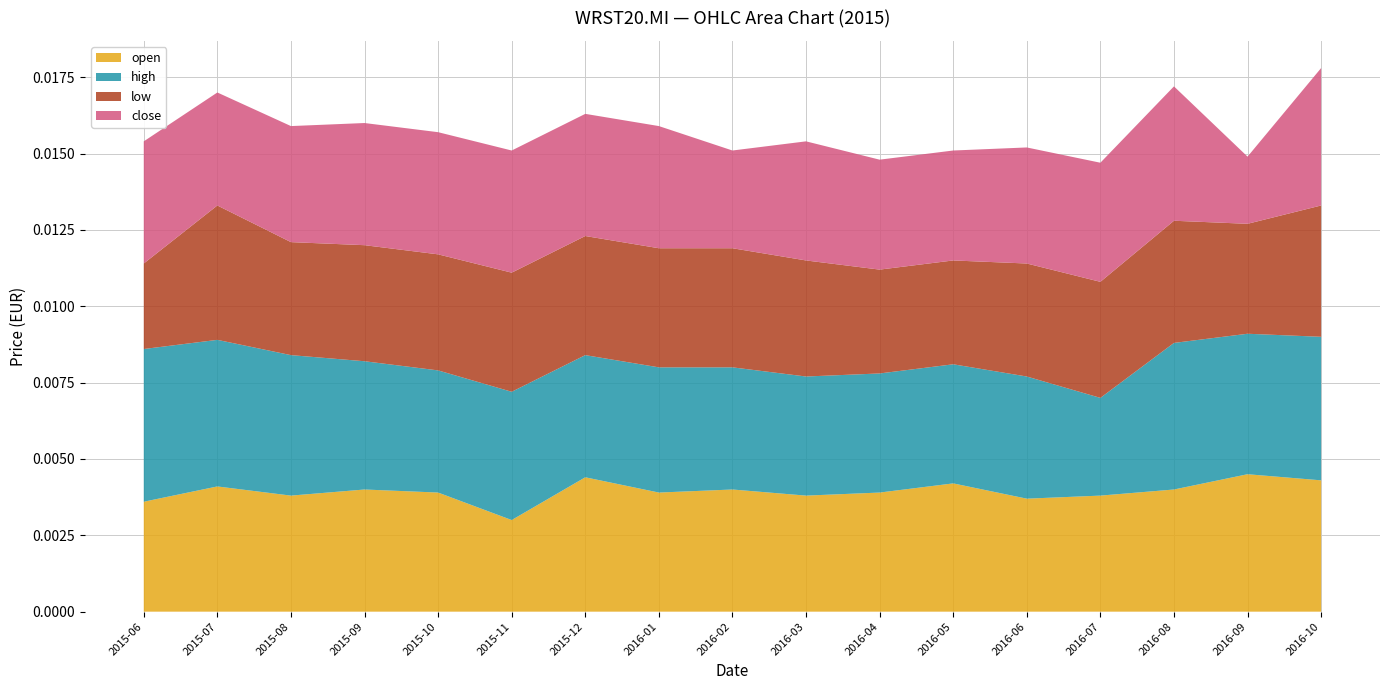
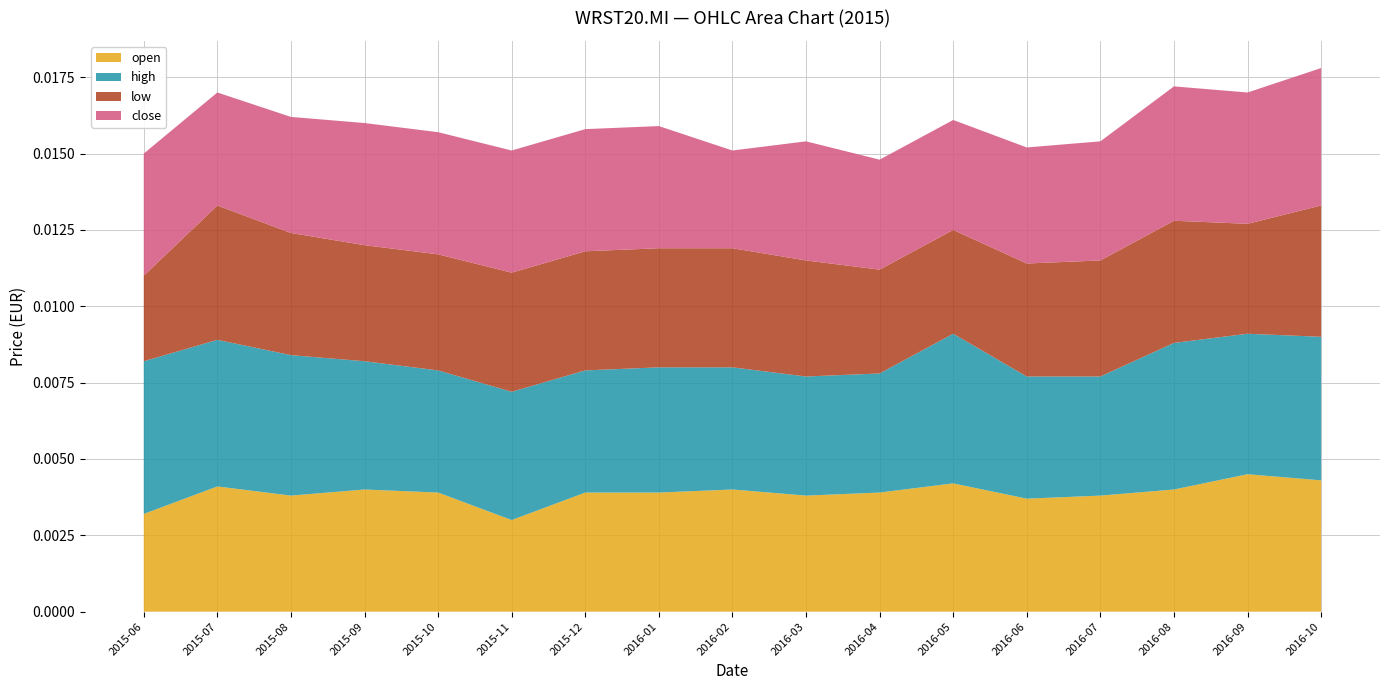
  {
    "open": {
-     "2015-06": 0.0036,
+     "2015-06": 0.0032,
      "2015-07": 0.0041,
      "2015-08": 0.0038,
      "2015-09": 0.0040,
      "2015-10": 0.0039,
      "2015-11": 0.0030,
-     "2015-12": 0.0044,
+     "2015-12": 0.0039,
      "2016-01": 0.0039,
      "2016-02": 0.0040,
      "2016-03": 0.0038,
      "2016-04": 0.0039,
      "2016-05": 0.0042,
      "2016-06": 0.0037,
      "2016-07": 0.0038,
      "2016-08": 0.0040,
      "2016-09": 0.0045,
      "2016-10": 0.0043
    },
    "high": {
      "2015-06": 0.0050,
      "2015-07": 0.0048,
      "2015-08": 0.0046,
      "2015-09": 0.0042,
      "2015-10": 0.0040,
      "2015-11": 0.0042,
      "2015-12": 0.0040,
      "2016-01": 0.0041,
      "2016-02": 0.0040,
      "2016-03": 0.0039,
      "2016-04": 0.0039,
-     "2016-05": 0.0039,
+     "2016-05": 0.0049,
      "2016-06": 0.0040,
-     "2016-07": 0.0032,
+     "2016-07": 0.0039,
      "2016-08": 0.0048,
      "2016-09": 0.0046,
      "2016-10": 0.0047
    },
    "low": {
      "2015-06": 0.0028,
      "2015-07": 0.0044,
-     "2015-08": 0.0037,
+     "2015-08": 0.0040,
      "2015-09": 0.0038,
      "2015-10": 0.0038,
      "2015-11": 0.0039,
      "2015-12": 0.0039,
      "2016-01": 0.0039,
      "2016-02": 0.0039,
      "2016-03": 0.0038,
      "2016-04": 0.0034,
      "2016-05": 0.0034,
      "2016-06": 0.0037,
      "2016-07": 0.0038,
      "2016-08": 0.0040,
      "2016-09": 0.0036,
      "2016-10": 0.0043
    },
    "close": {
      "2015-06": 0.0040,
      "2015-07": 0.0037,
      "2015-08": 0.0038,
      "2015-09": 0.0040,
      "2015-10": 0.0040,
      "2015-11": 0.0040,
      "2015-12": 0.0040,
      "2016-01": 0.0040,
      "2016-02": 0.0032,
      "2016-03": 0.0039,
      "2016-04": 0.0036,
      "2016-05": 0.0036,
      "2016-06": 0.0038,
      "2016-07": 0.0039,
      "2016-08": 0.0044,
-     "2016-09": 0.0022,
+     "2016-09": 0.0043,
      "2016-10": 0.0045
    }
  }
